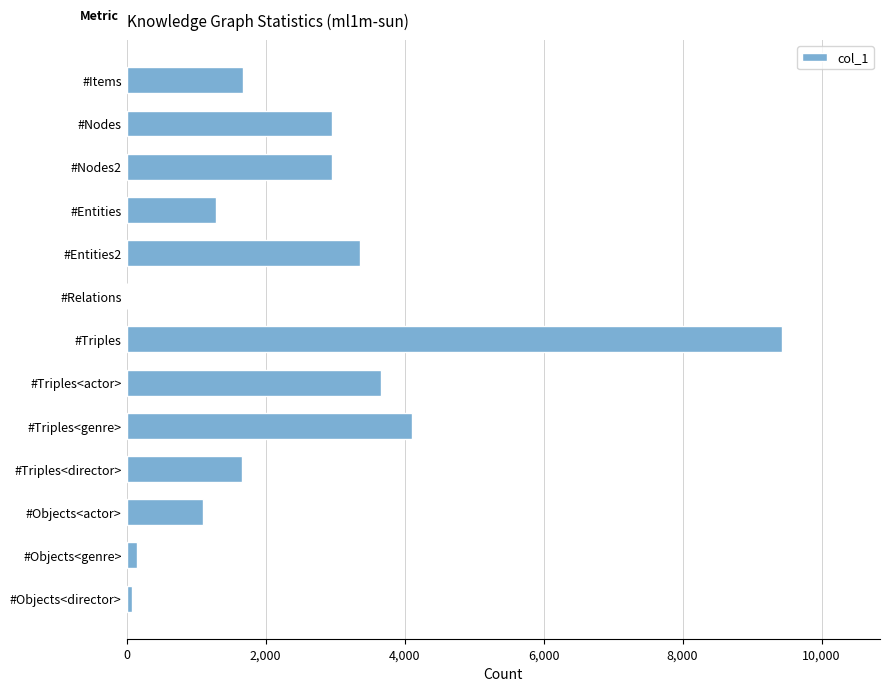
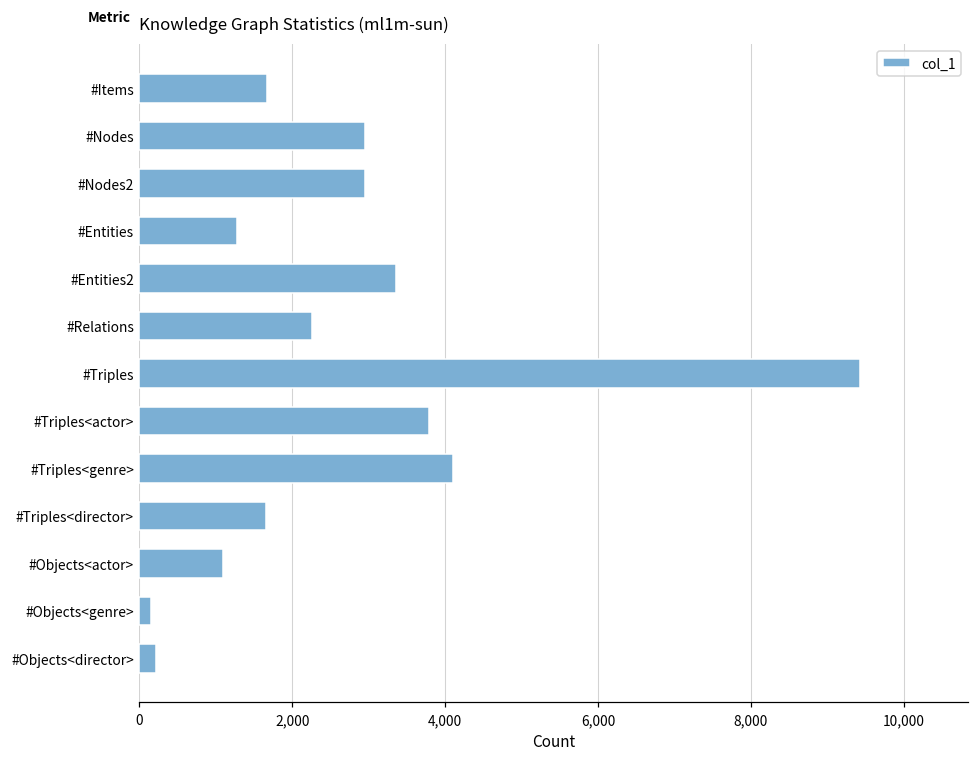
  {
    "#Items": "1,700",
    "#Nodes": "3,000",
    "#Nodes2": "3,000",
    "#Entities": "1,300",
    "#Entities2": "3,400",
-   "#Relations": "0",
+   "#Relations": "2,300",
    "#Triples": "9,400",
-   "#Triples<actor>": "3,700",
+   "#Triples<actor>": "3,800",
    "#Triples<genre>": "4,100",
    "#Triples<director>": "1,700",
    "#Objects<actor>": "1,100",
    "#Objects<genre>": "200",
-   "#Objects<director>": "100"
+   "#Objects<director>": "200"
  }
